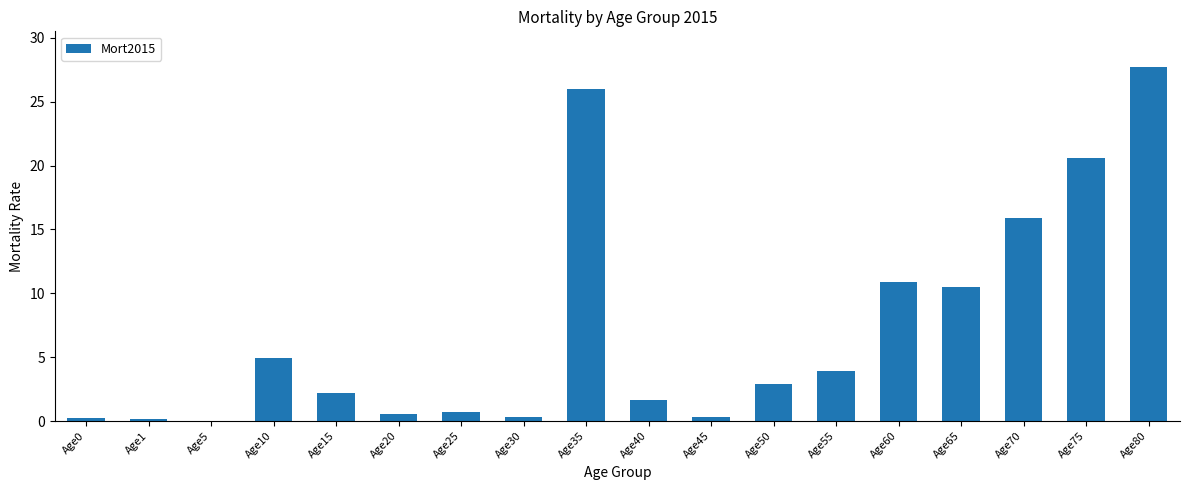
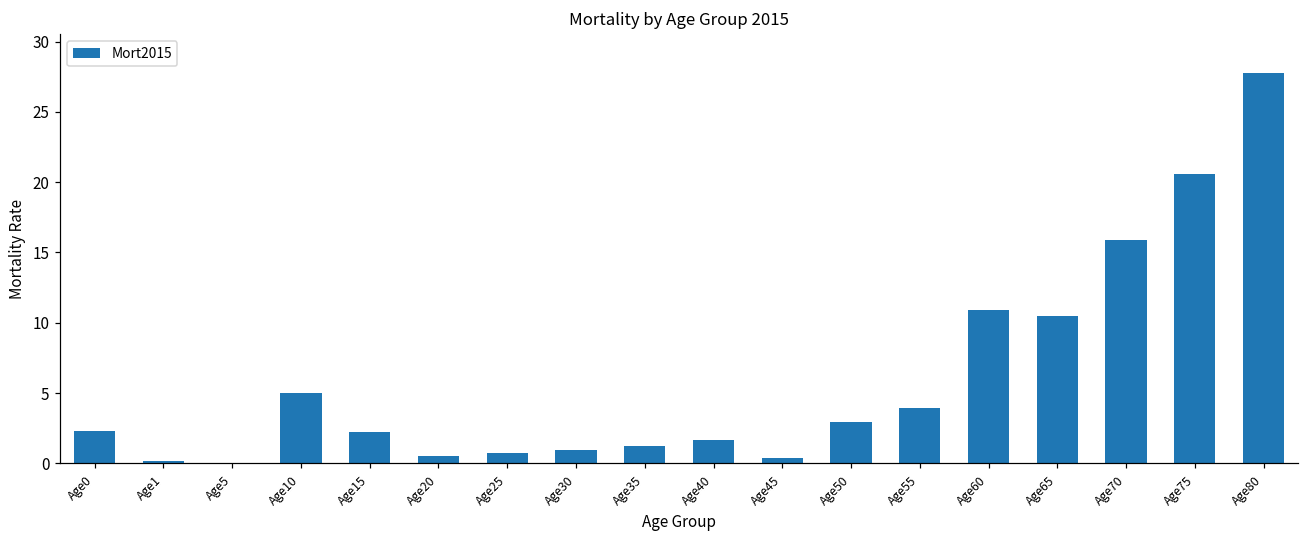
  {
-   "Age0": 0.3,
+   "Age0": 2.3,
    "Age10": 5.0,
    "Age15": 2.2,
    "Age20": 0.5,
    "Age25": 0.8,
-   "Age30": 0.3,
-   "Age35": 26.0,
+   "Age30": 1.0,
+   "Age35": 1.2,
    "Age40": 1.6,
    "Age45": 0.4,
    "Age50": 2.9,
    "Age55": 3.9,
    "Age60": 10.9,
    "Age65": 10.5,
    "Age70": 15.9,
    "Age75": 20.6,
    "Age80": 27.7
  }
